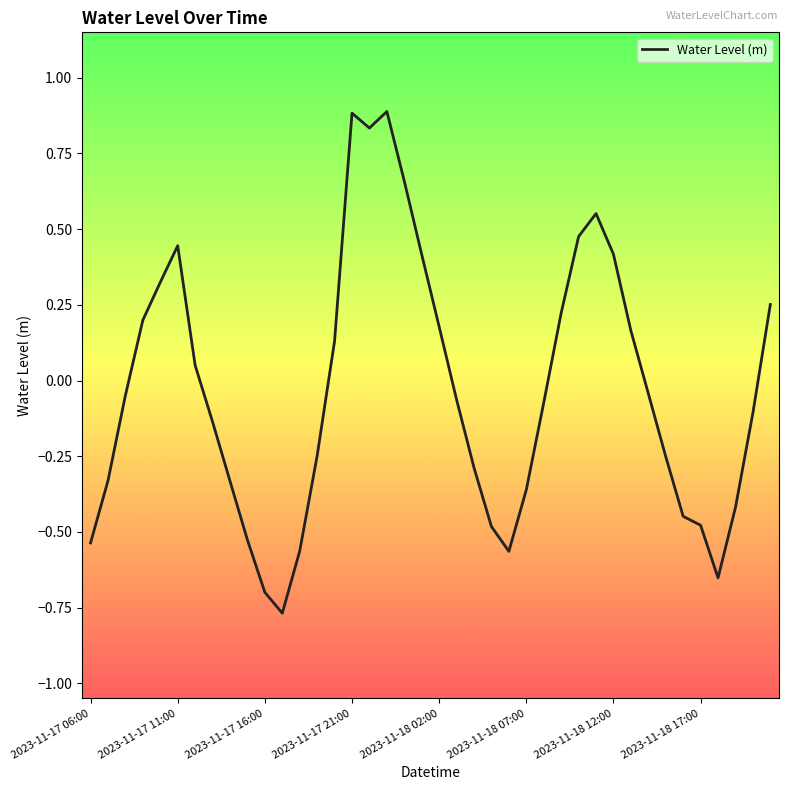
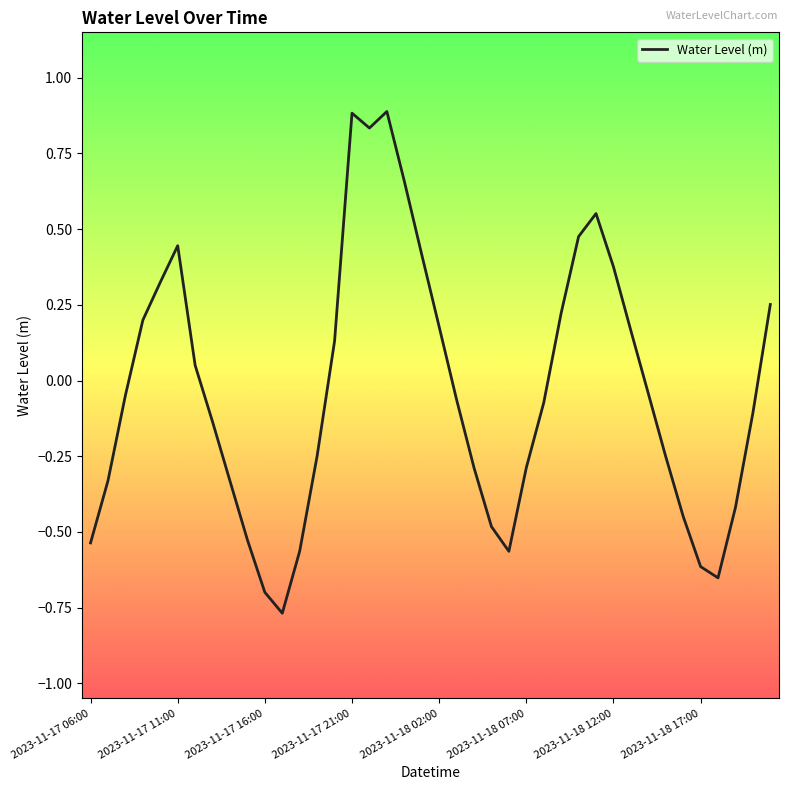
  {
    "2023-11-17 06:00": -0.54,
    "2023-11-17 11:00": 0.45,
    "2023-11-17 16:00": -0.70,
    "2023-11-17 21:00": 0.88,
    "2023-11-18 02:00": 0.18,
-   "2023-11-18 07:00": -0.36,
-   "2023-11-18 12:00": 0.42,
-   "2023-11-18 17:00": -0.48
+   "2023-11-18 07:00": -0.29,
+   "2023-11-18 12:00": 0.38,
+   "2023-11-18 17:00": -0.61
  }
